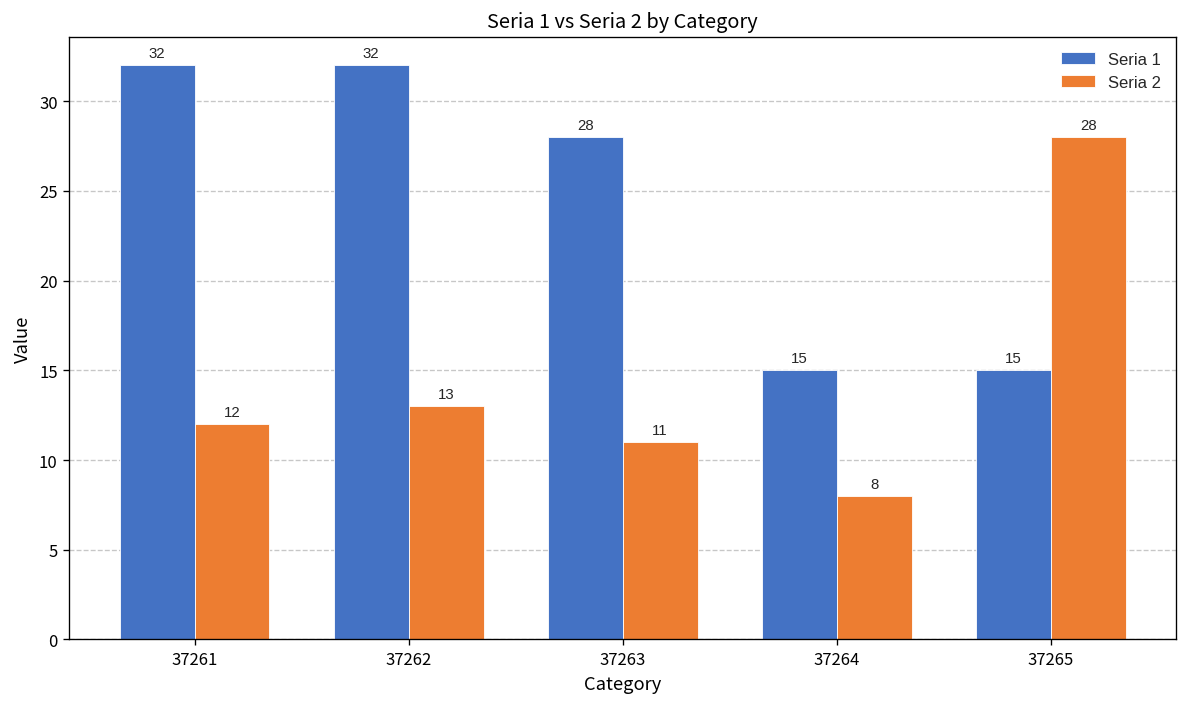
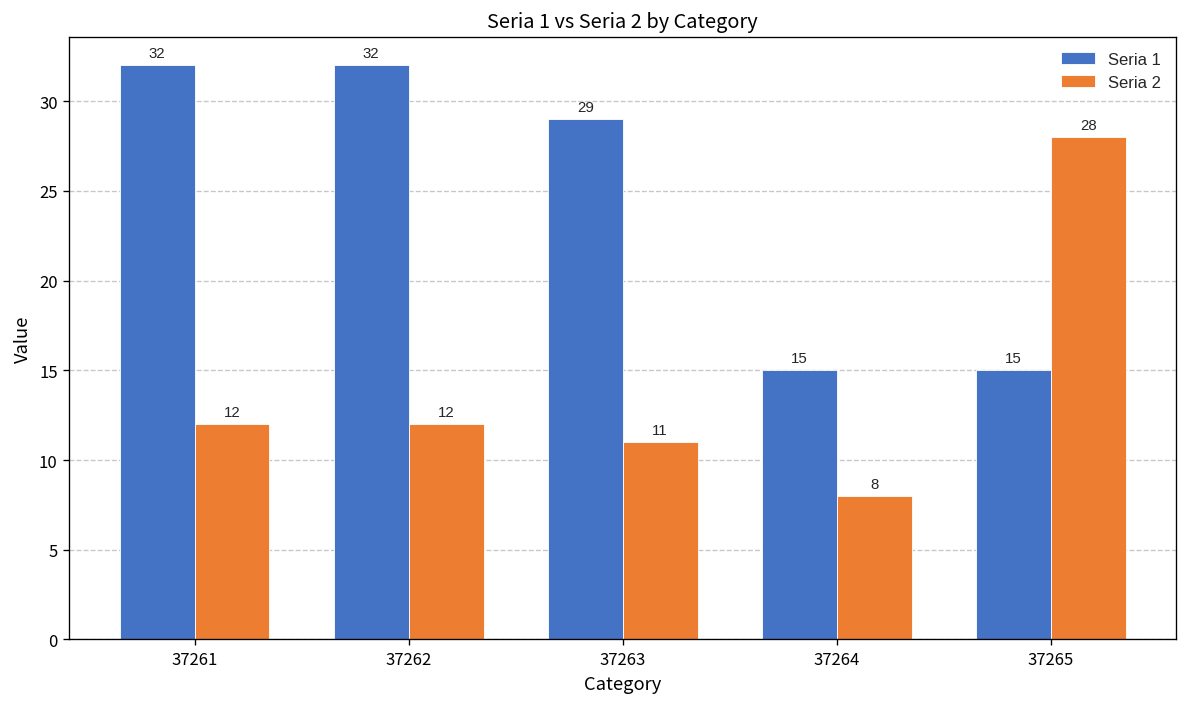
  {
    "Seria 1": {
      "37261": 32,
      "37262": 32,
-     "37263": 28,
+     "37263": 29,
      "37264": 15,
      "37265": 15
    },
    "Seria 2": {
      "37261": 12,
-     "37262": 13,
+     "37262": 12,
      "37263": 11,
      "37264": 8,
      "37265": 28
    }
  }
